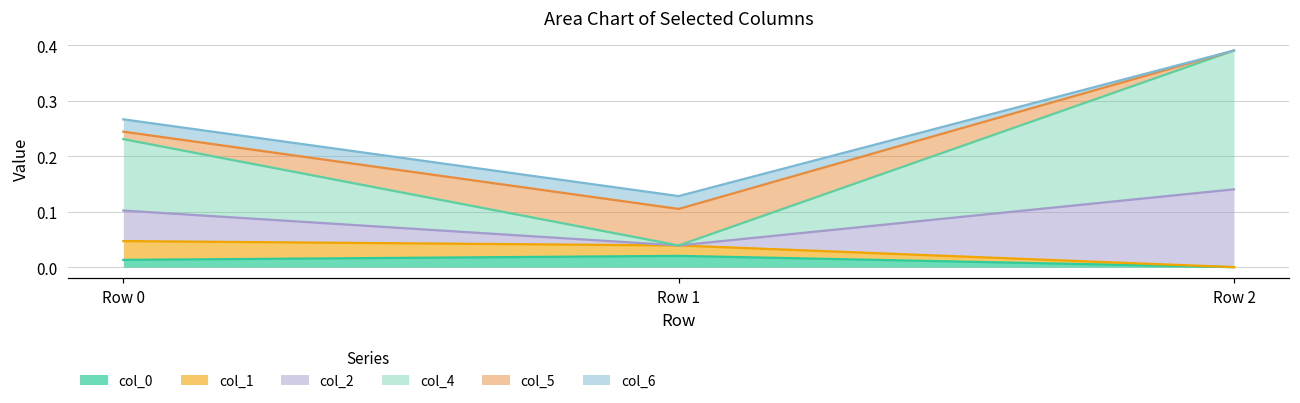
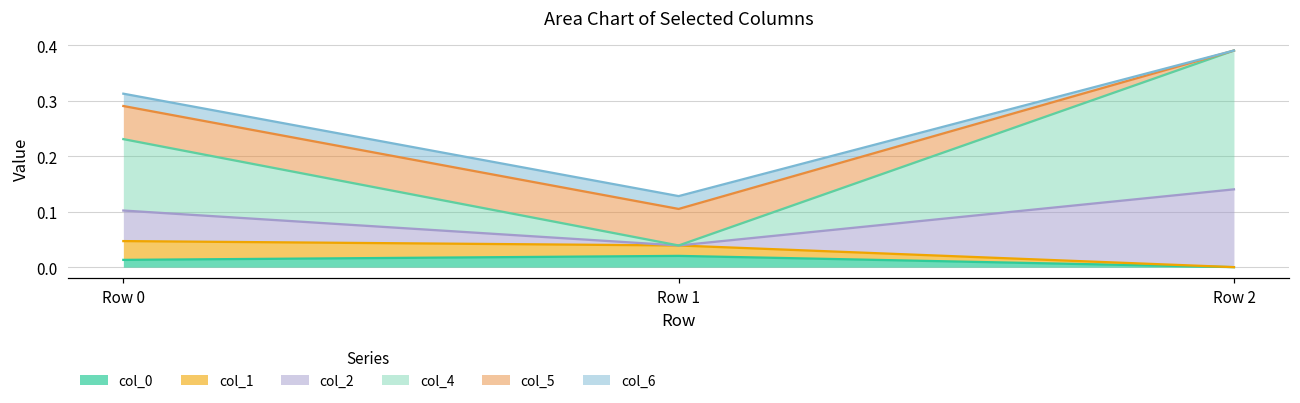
  {
    "col_1": {
      "Row 0": 0.03
    },
    "col_5": {
-     "Row 0": 0.01,
+     "Row 0": 0.06,
      "Row 1": 0.07
    }
  }
